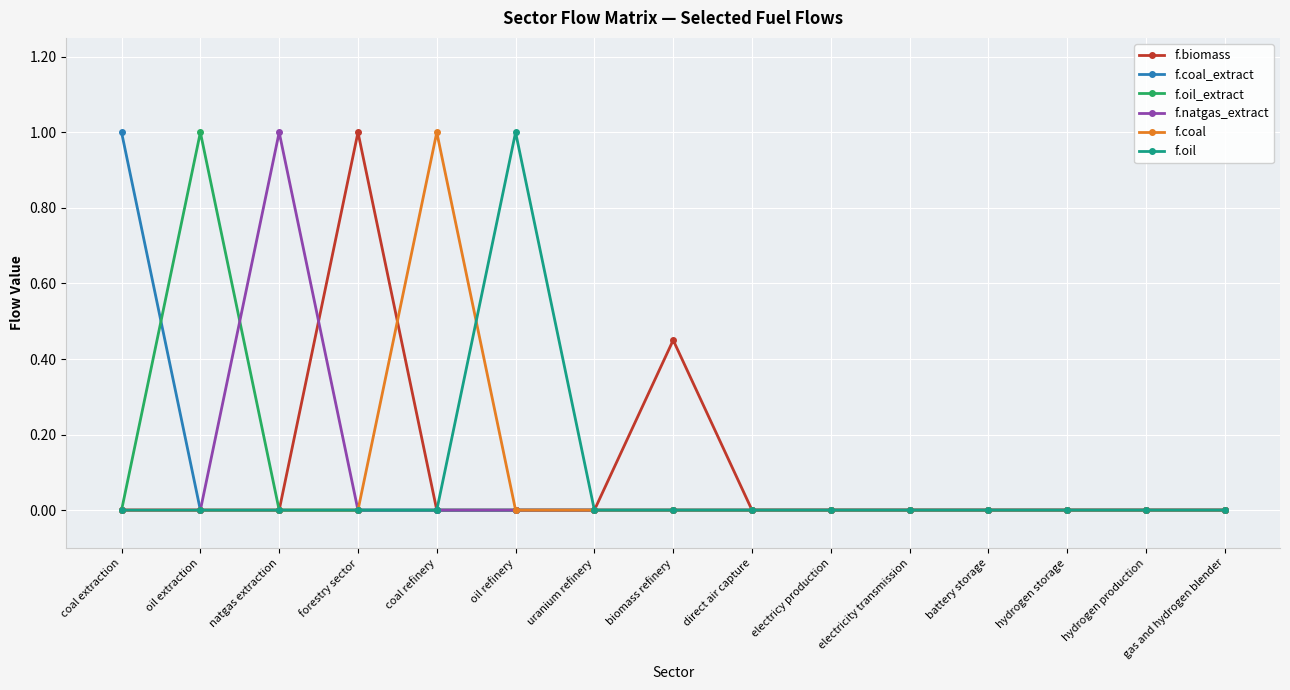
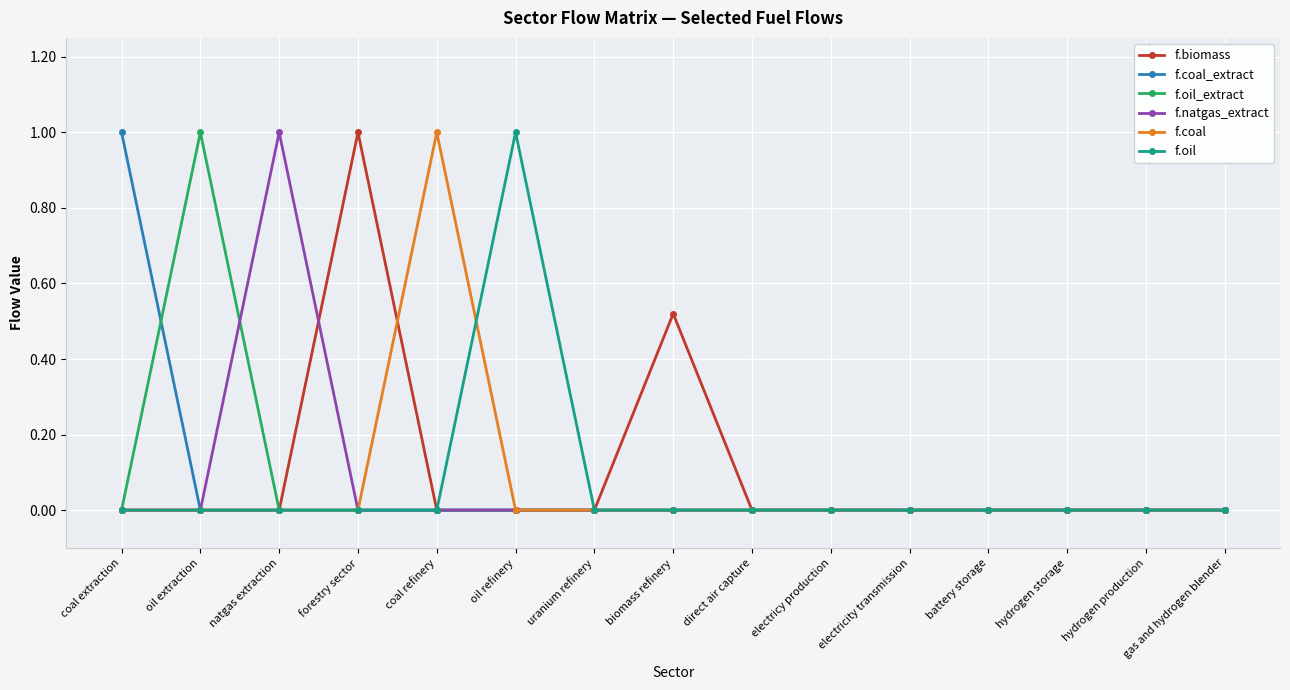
  {
    "f.biomass": {
      "forestry sector": 1.00,
-     "biomass refinery": 0.45
+     "biomass refinery": 0.52
    },
    "f.coal_extract": {
      "coal extraction": 1.00
    },
    "f.natgas_extract": {
      "natgas extraction": 1.00
    },
    "f.coal": {
      "coal refinery": 1.00
    }
  }
